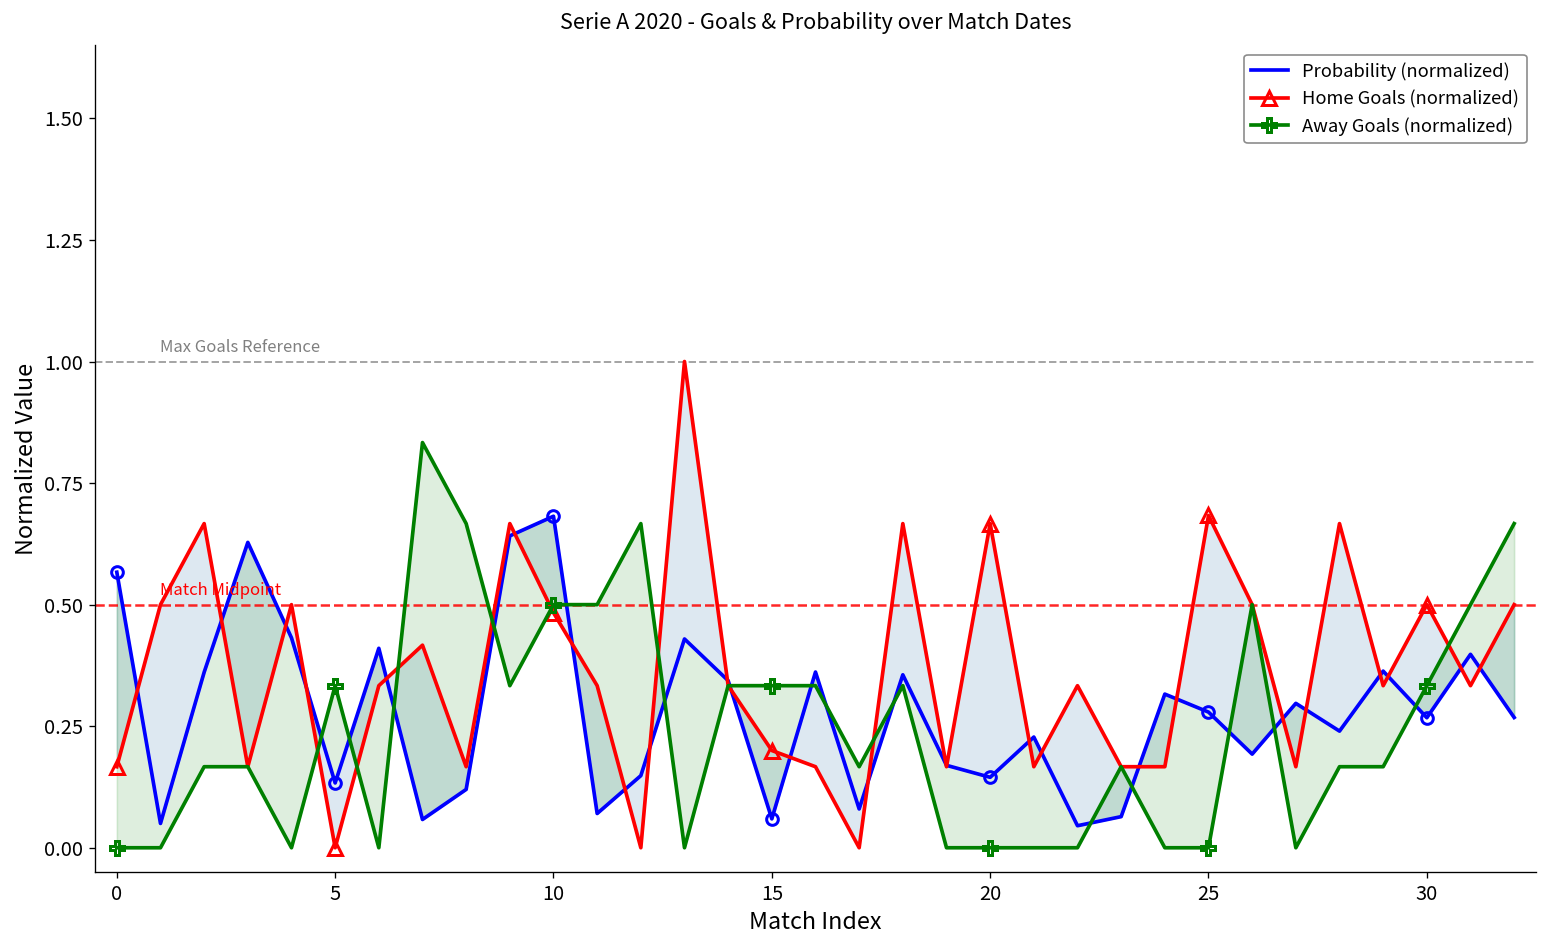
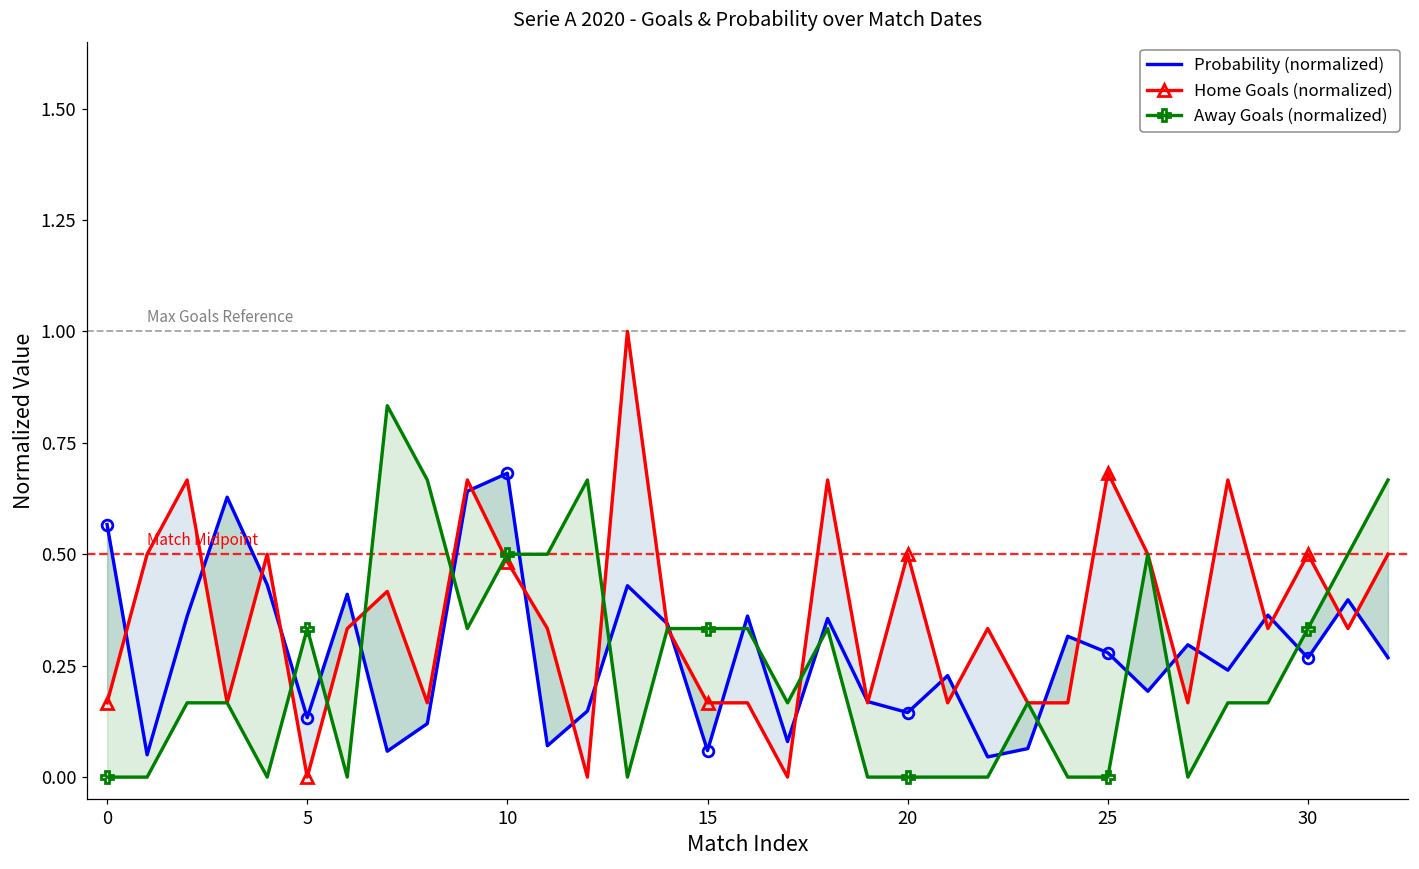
  {
    "Home Goals (normalized)": {
      "0": 0.17,
      "5": 0.00,
      "10": 0.48,
-     "15": 0.20,
-     "20": 0.67
+     "15": 0.17,
+     "20": 0.50
    }
  }
